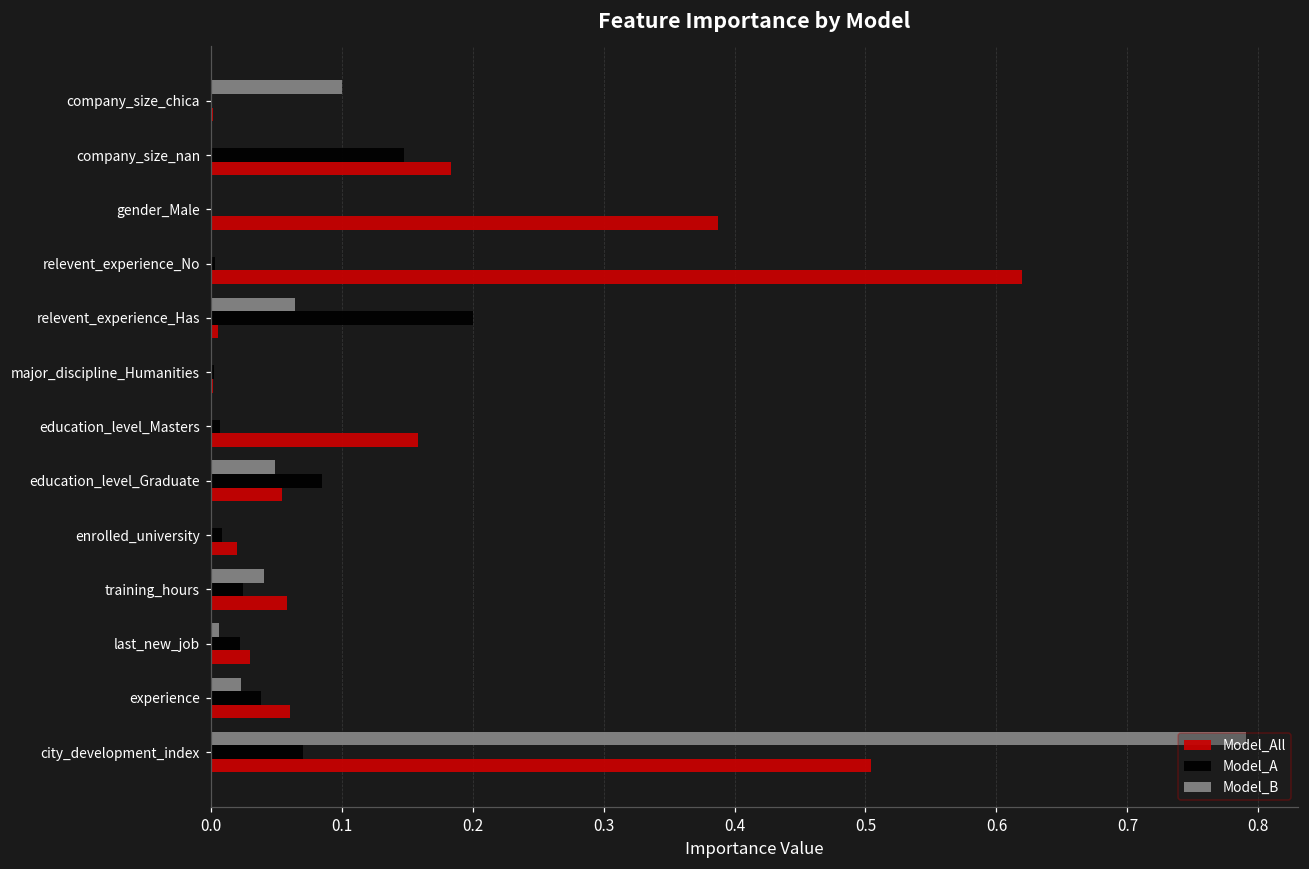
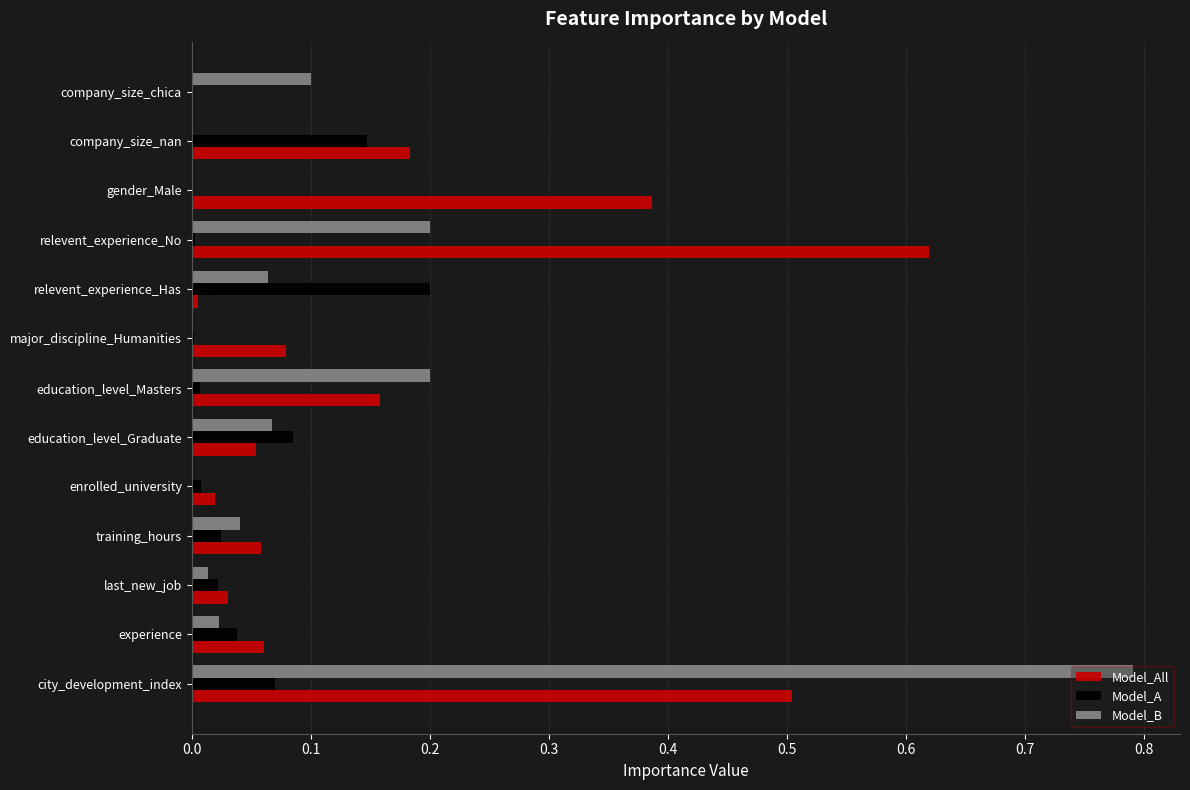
  {
    "Model_All": {
      "company_size_nan": 0.183,
      "gender_Male": 0.387,
      "relevent_experience_No": 0.620,
      "relevent_experience_Has": 0.006,
-     "major_discipline_Humanities": 0.002,
+     "major_discipline_Humanities": 0.079,
      "education_level_Masters": 0.158,
      "education_level_Graduate": 0.054,
      "enrolled_university": 0.020,
      "training_hours": 0.058,
      "last_new_job": 0.030,
      "experience": 0.061,
      "city_development_index": 0.504
    },
    "Model_A": {
      "company_size_nan": 0.147,
      "gender_Male": 0.000,
      "relevent_experience_No": 0.003,
      "relevent_experience_Has": 0.200,
      "major_discipline_Humanities": 0.002,
      "education_level_Masters": 0.007,
      "education_level_Graduate": 0.085,
      "enrolled_university": 0.008,
      "training_hours": 0.024,
      "last_new_job": 0.022,
      "experience": 0.038,
      "city_development_index": 0.070
    },
    "Model_B": {
      "company_size_chica": 0.100,
      "company_size_nan": 0.000,
      "gender_Male": 0.000,
-     "relevent_experience_No": 0.0,
+     "relevent_experience_No": 0.2,
      "relevent_experience_Has": 0.064,
      "major_discipline_Humanities": 0.000,
-     "education_level_Masters": 0.0,
-     "education_level_Graduate": 0.049,
+     "education_level_Masters": 0.2,
+     "education_level_Graduate": 0.068,
      "enrolled_university": 0.000,
      "training_hours": 0.041,
-     "last_new_job": 0.006,
+     "last_new_job": 0.013,
      "experience": 0.023
    }
  }
